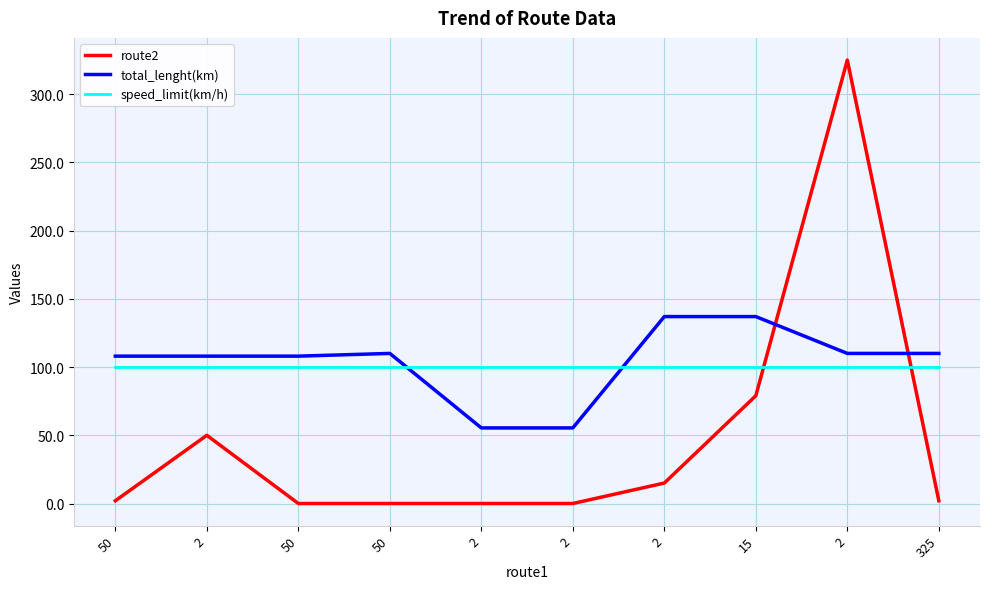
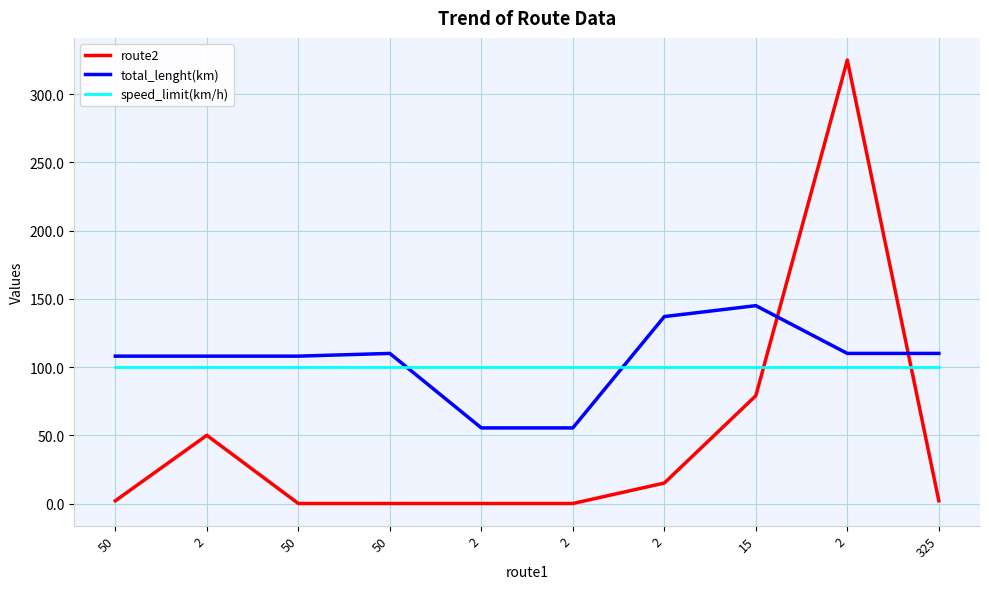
  {
    "route2": {
      "15": 79,
      "325": 2
    },
    "total_lenght(km)": {
-     "15": 137,
+     "15": 145,
      "325": 110
    },
    "speed_limit(km/h)": {
      "15": 100,
      "325": 100
    }
  }
